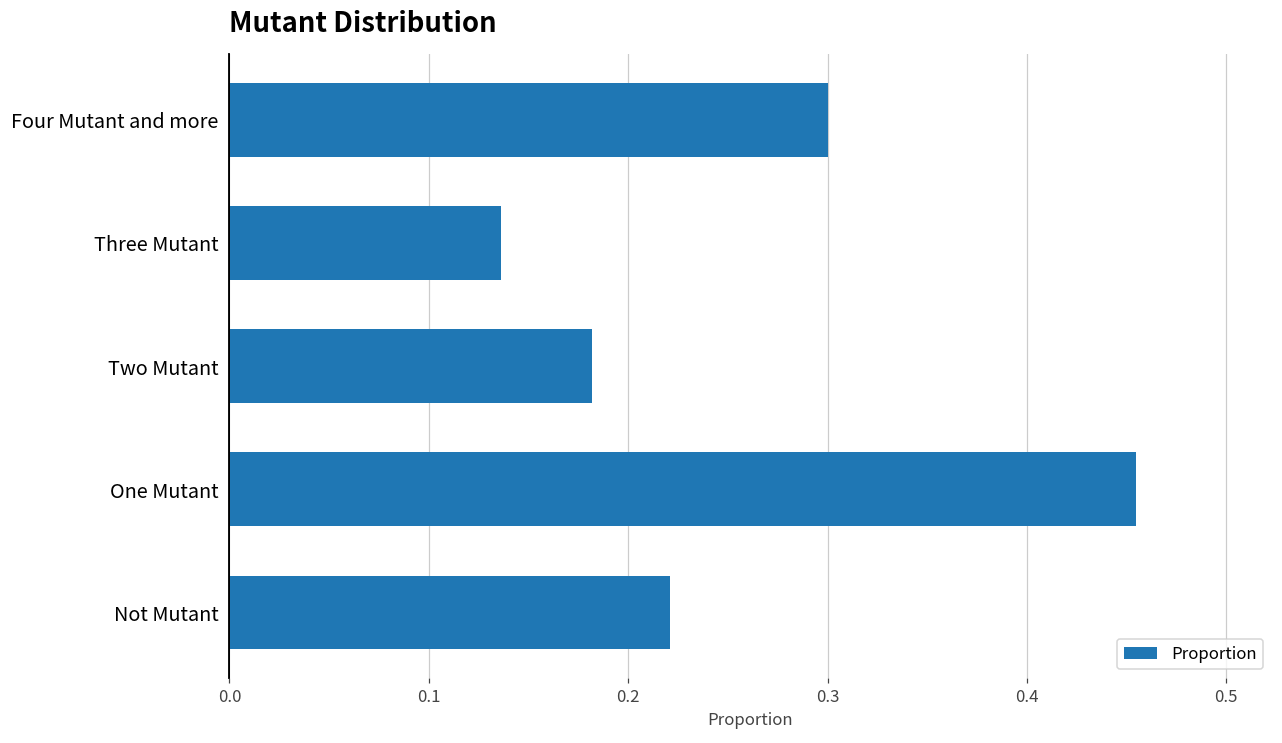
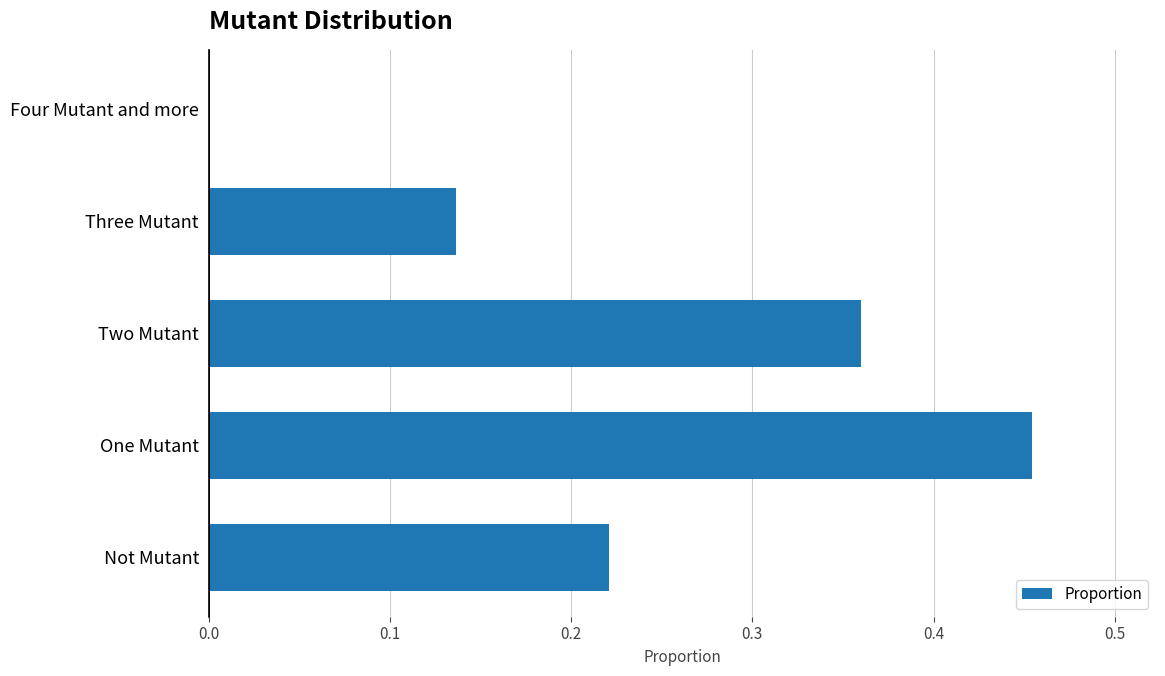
  {
-   "Four Mutant and more": 0.3,
+   "Four Mutant and more": 0.0,
    "Three Mutant": 0.136,
-   "Two Mutant": 0.182,
+   "Two Mutant": 0.360,
    "One Mutant": 0.455,
    "Not Mutant": 0.221
  }
